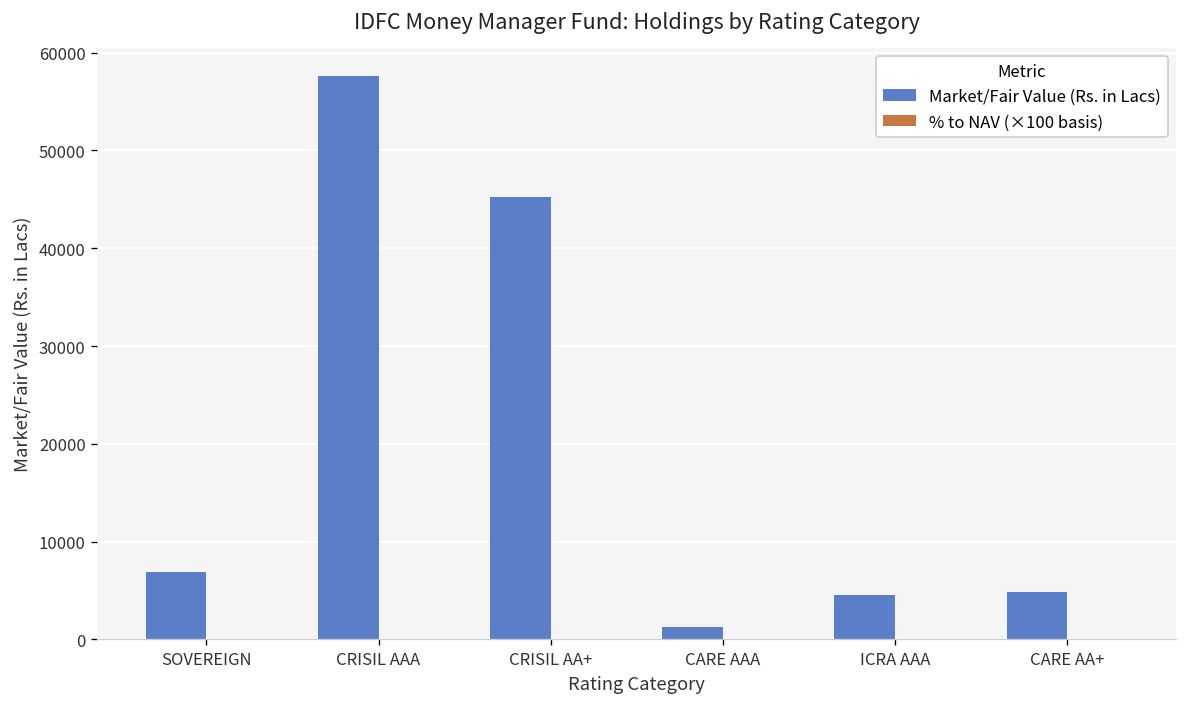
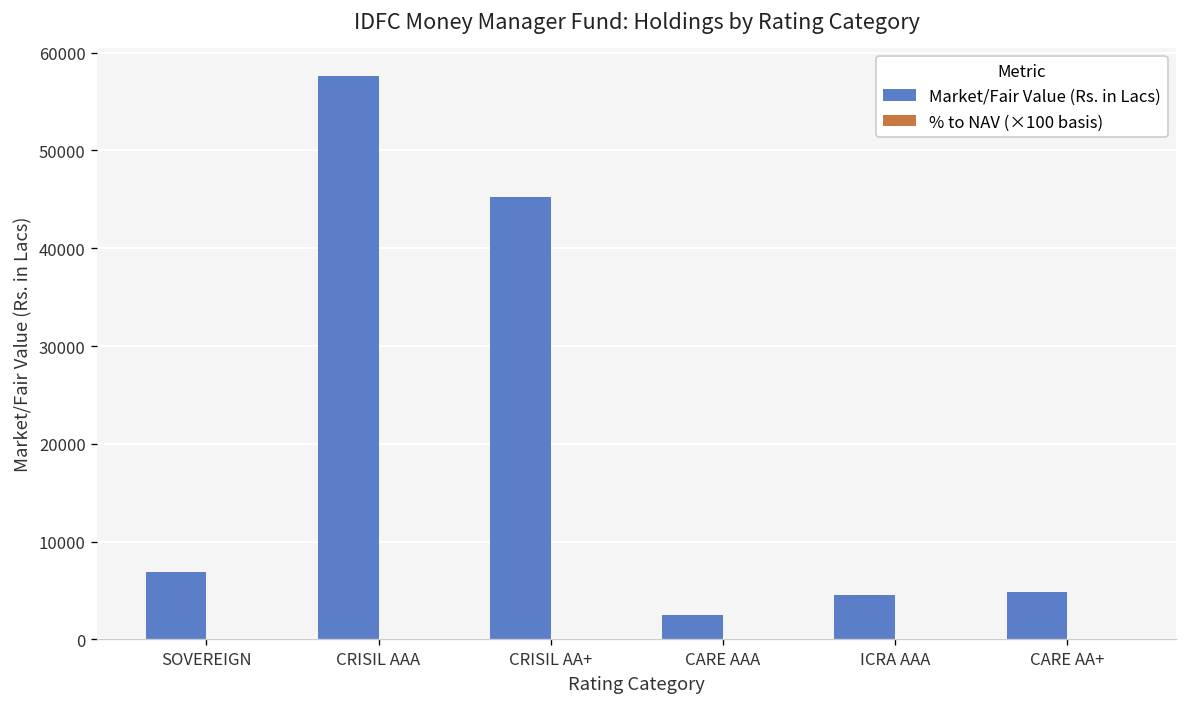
  {
    "Market/Fair Value (Rs. in Lacs)": {
      "SOVEREIGN": 7000,
      "CRISIL AAA": 58000,
      "CRISIL AA+": 45000,
-     "CARE AAA": 1000,
+     "CARE AAA": 3000,
      "ICRA AAA": 5000,
      "CARE AA+": 5000
    }
  }
